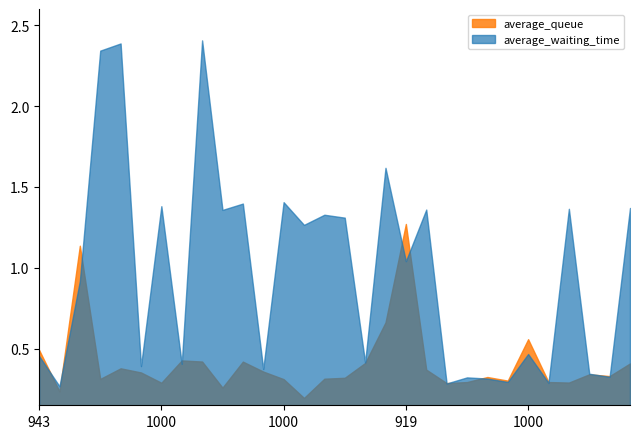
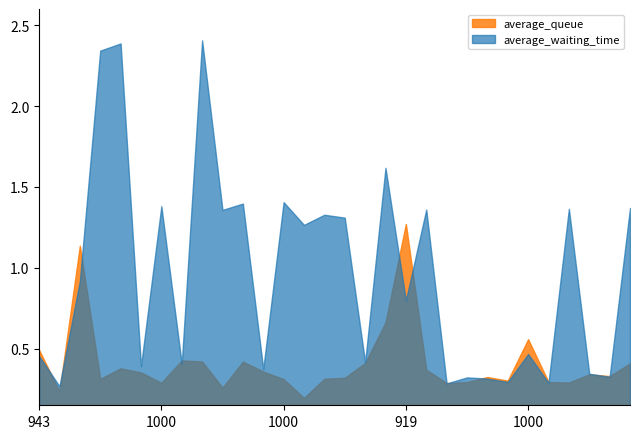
  {
    "average_queue": {
      "943": 0.49,
      "919": 1.27
    },
    "average_waiting_time": {
      "943": 0.46,
-     "919": 1.04
+     "919": 0.80
    }
  }
